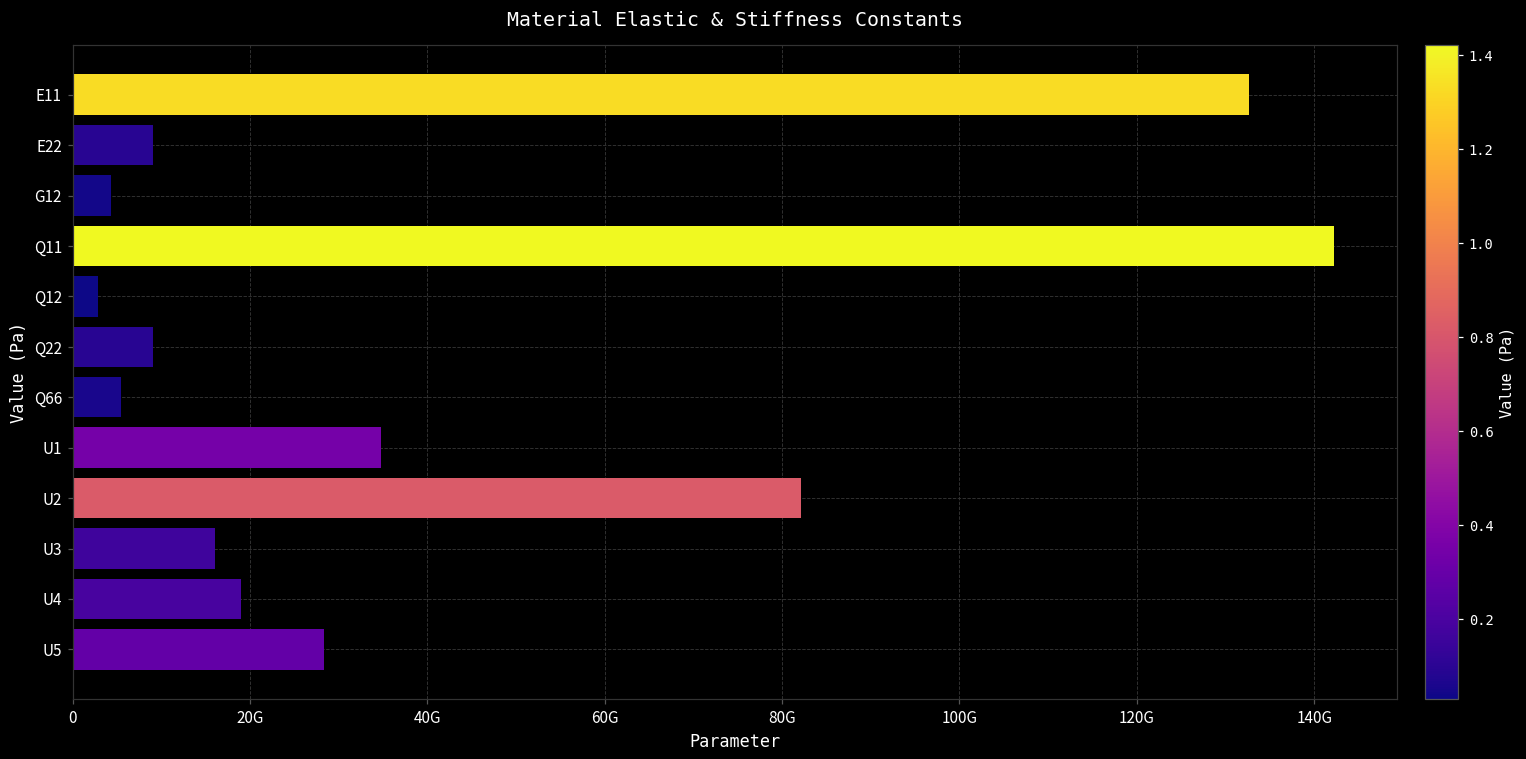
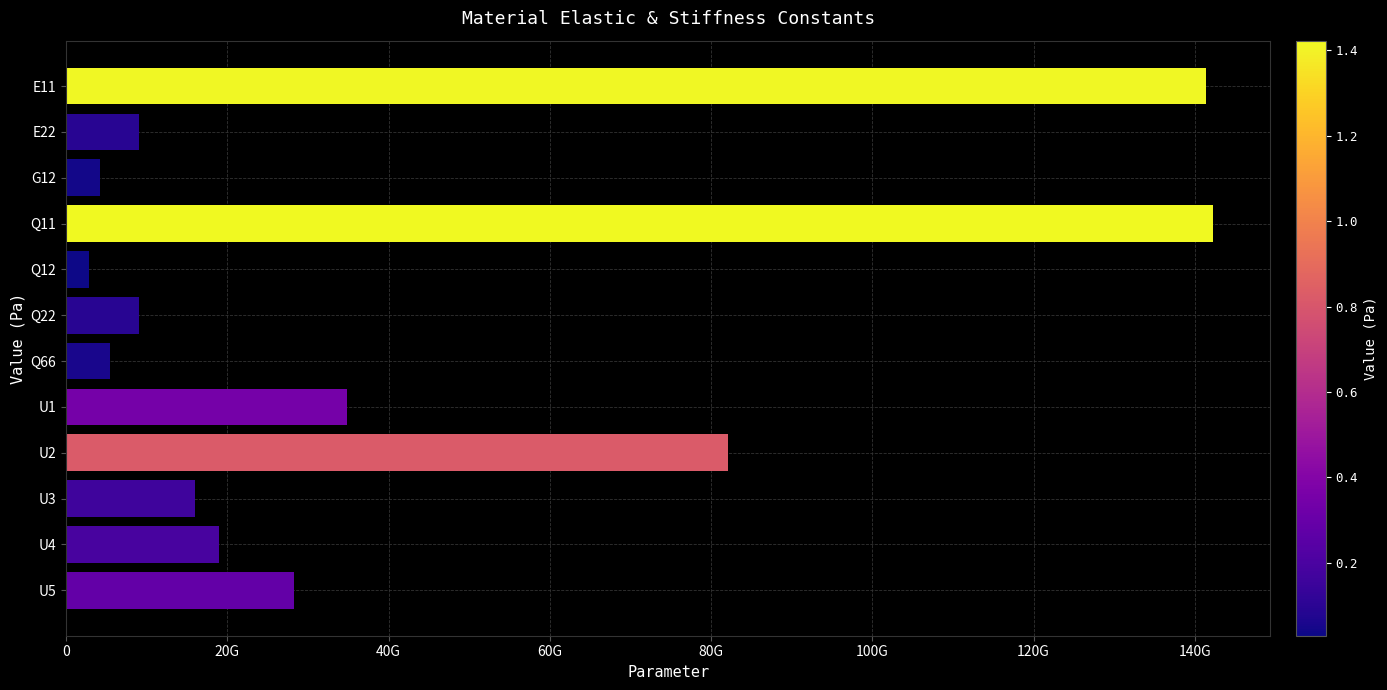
  {
-   "E11": 133000000000,
+   "E11": 141000000000,
    "E22": 9000000000,
    "G12": 4000000000,
    "Q11": 142000000000,
    "Q12": 3000000000,
    "Q22": 9000000000,
    "Q66": 5000000000,
    "U1": 35000000000,
    "U2": 82000000000,
    "U3": 16000000000,
    "U4": 19000000000,
    "U5": 28000000000
  }
